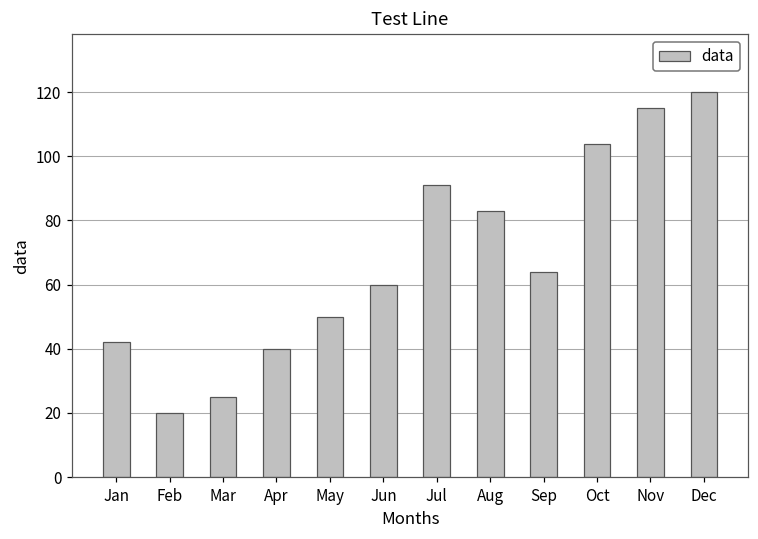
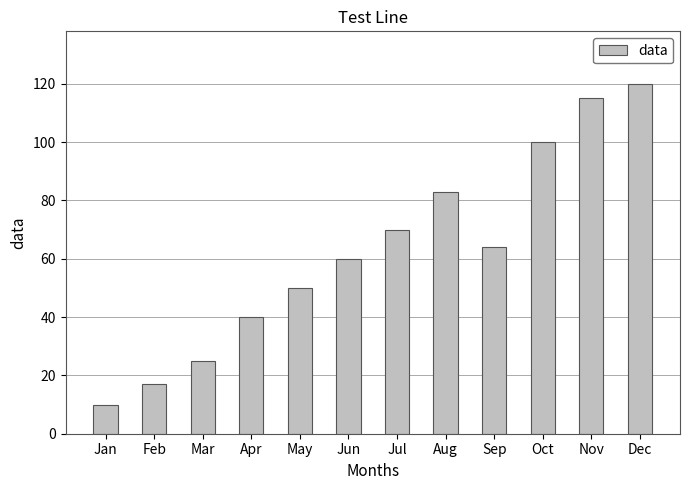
  {
-   "Jan": 42,
-   "Feb": 20,
+   "Jan": 10,
+   "Feb": 17,
    "Mar": 25,
    "Apr": 40,
    "May": 50,
    "Jun": 60,
-   "Jul": 91,
+   "Jul": 70,
    "Aug": 83,
    "Sep": 64,
-   "Oct": 104,
+   "Oct": 100,
    "Nov": 115,
    "Dec": 120
  }
